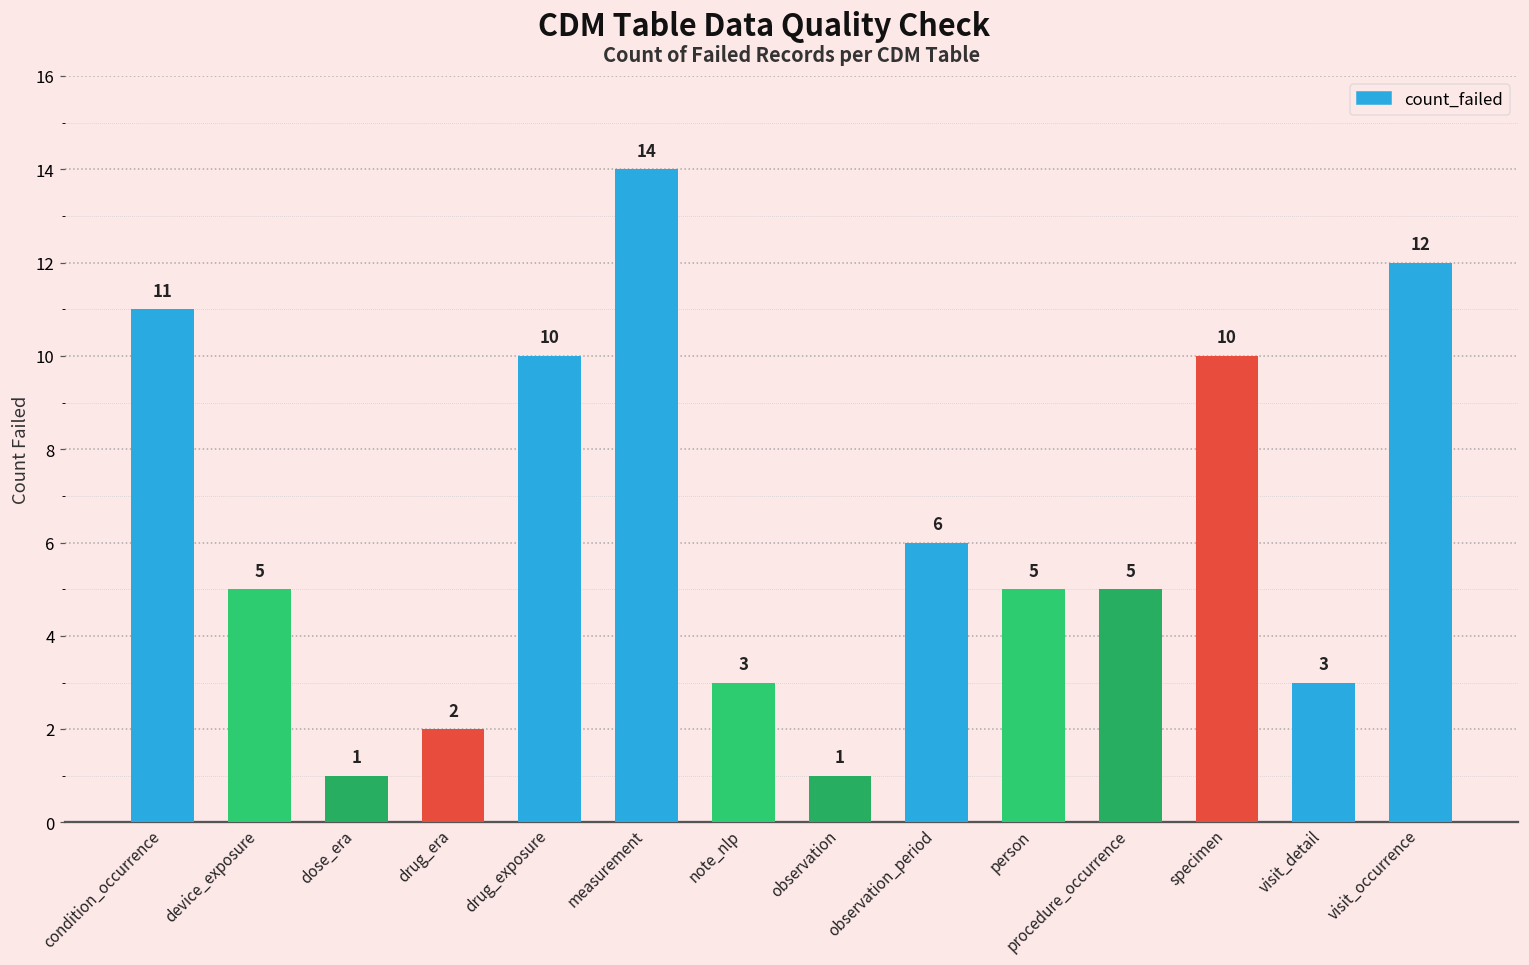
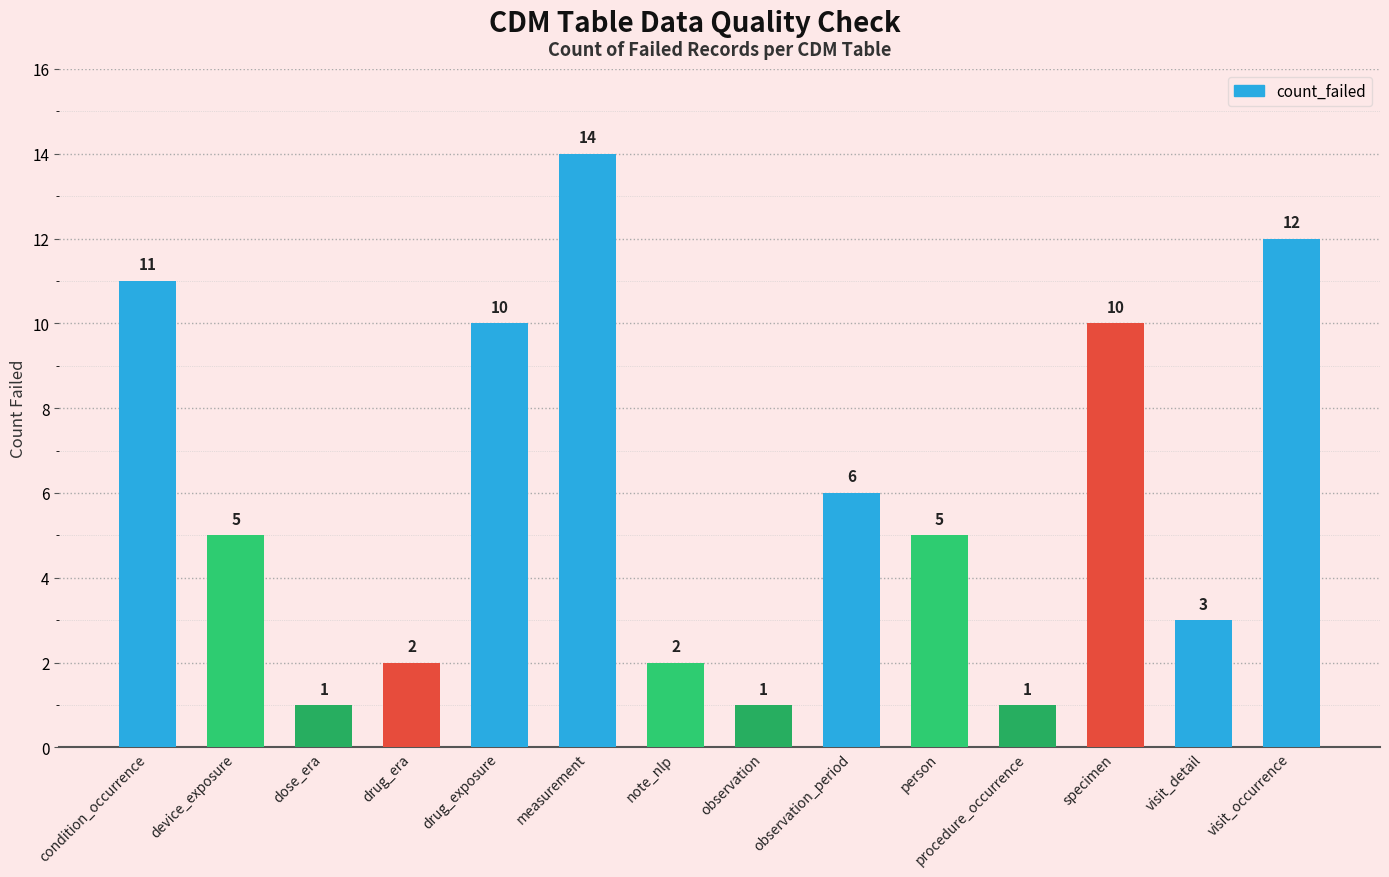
  {
    "condition_occurrence": 11,
    "device_exposure": 5,
    "dose_era": 1,
    "drug_era": 2,
    "drug_exposure": 10,
    "measurement": 14,
-   "note_nlp": 3,
+   "note_nlp": 2,
    "observation": 1,
    "observation_period": 6,
    "person": 5,
-   "procedure_occurrence": 5,
+   "procedure_occurrence": 1,
    "specimen": 10,
    "visit_detail": 3,
    "visit_occurrence": 12
  }
